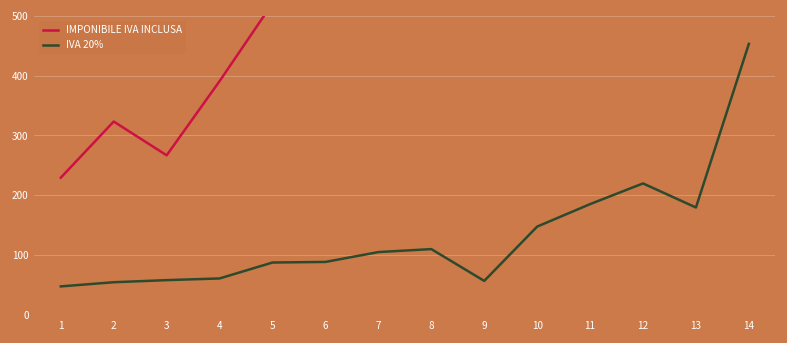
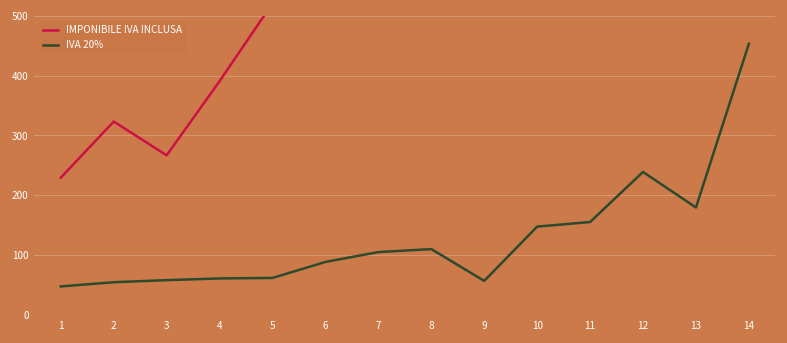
  {
    "IMPONIBILE IVA INCLUSA": {
      "1": 230,
      "2": 320,
      "3": 270,
      "4": 390
    },
    "IVA 20%": {
      "1": 50,
      "2": 50,
      "3": 60,
      "4": 60,
-     "5": 90,
+     "5": 60,
      "6": 90,
      "7": 100,
      "8": 110,
      "9": 60,
      "10": 150,
-     "11": 180,
-     "12": 220,
+     "11": 150,
+     "12": 240,
      "13": 180,
      "14": 450
    }
  }
